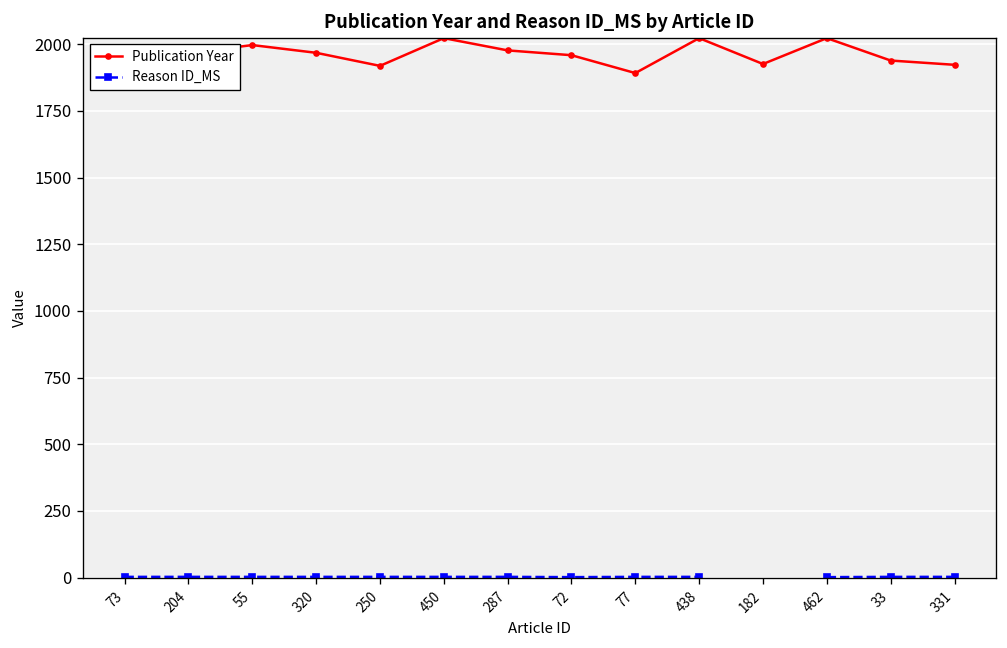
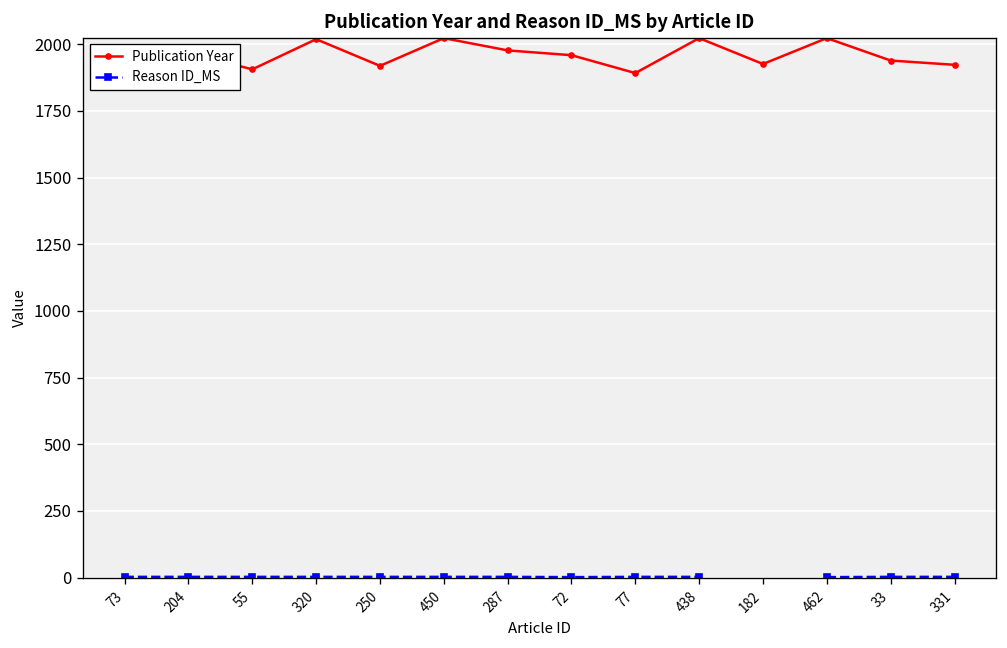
  {
    "Publication Year": {
-     "55": 2000,
-     "320": 1970,
+     "55": 1910,
+     "320": 2020,
      "250": 1920,
      "450": 2020,
      "287": 1980,
      "72": 1960,
      "77": 1890,
      "438": 2020,
      "182": 1930,
      "462": 2020,
      "33": 1940,
      "331": 1920
    },
    "Reason ID_MS": {
      "73": 0,
      "204": 0,
      "55": 0,
      "320": 0,
      "250": 0,
      "450": 0,
      "287": 0,
      "72": 0,
      "77": 0,
      "438": 0,
      "462": 0,
      "33": 0,
      "331": 0
    }
  }
